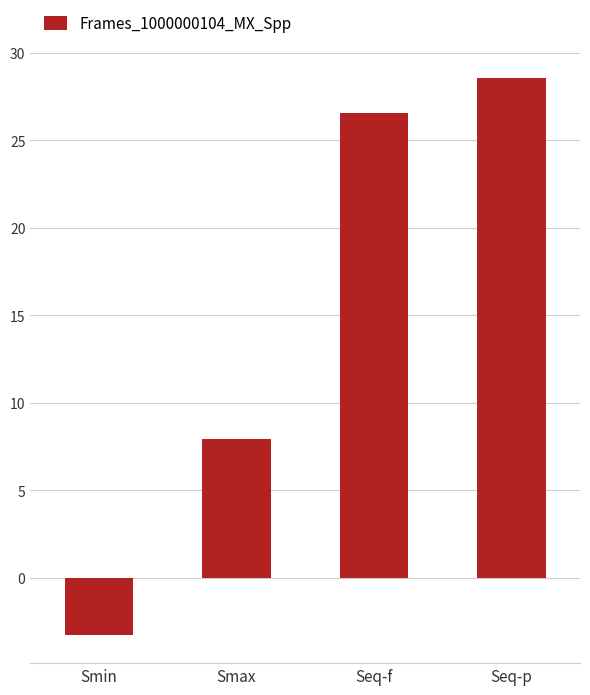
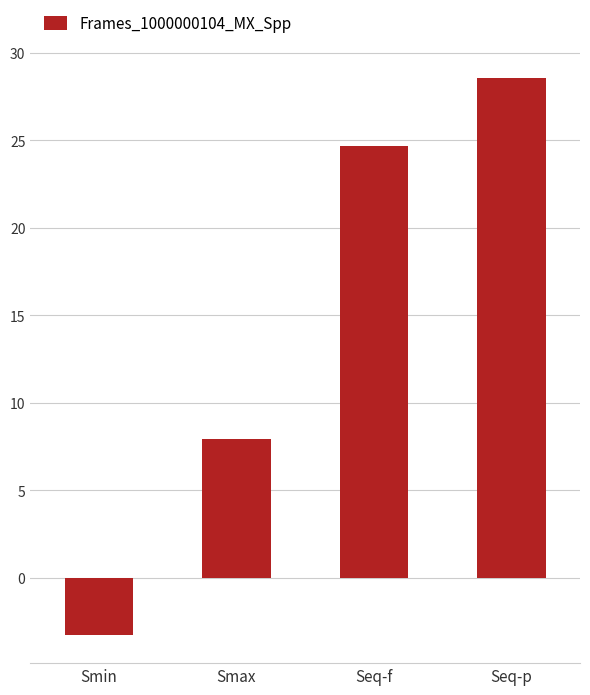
  {
    "Smin": -3.3,
    "Smax": 7.9,
-   "Seq-f": 26.6,
+   "Seq-f": 24.7,
    "Seq-p": 28.5
  }
